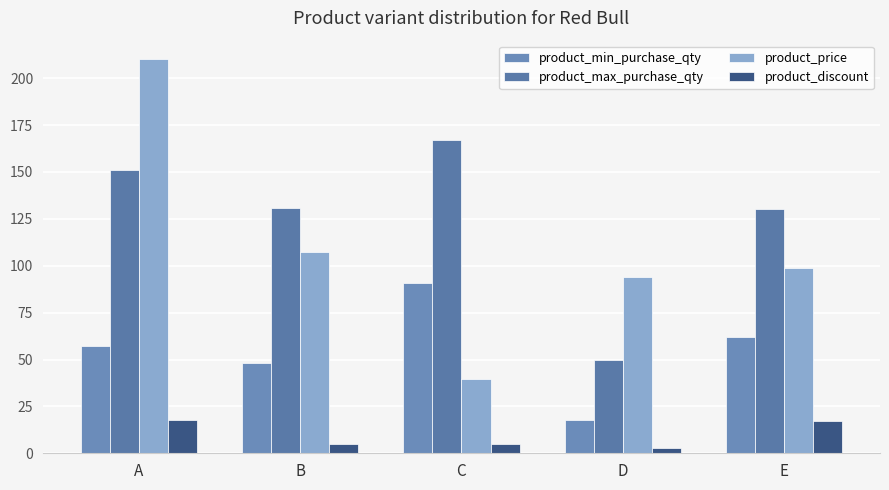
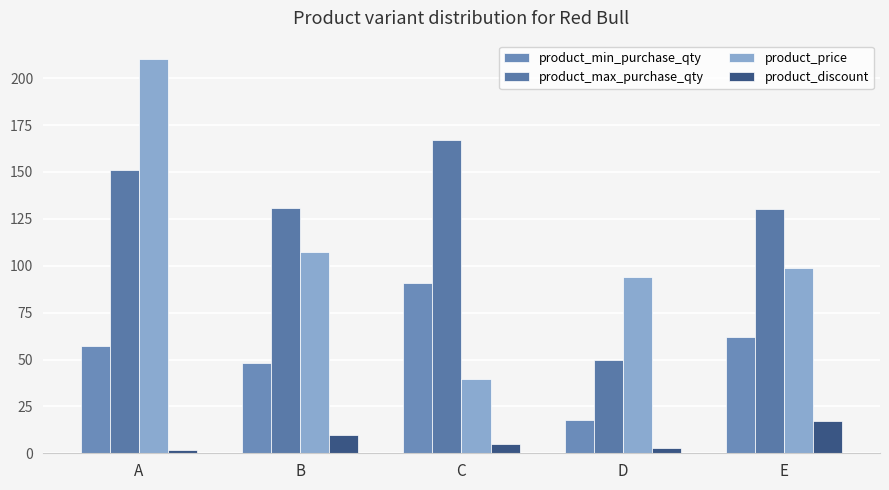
  {
    "product_discount": {
-     "A": 18,
-     "B": 5,
+     "A": 2,
+     "B": 10,
      "C": 5,
      "D": 3,
      "E": 17
    }
  }
